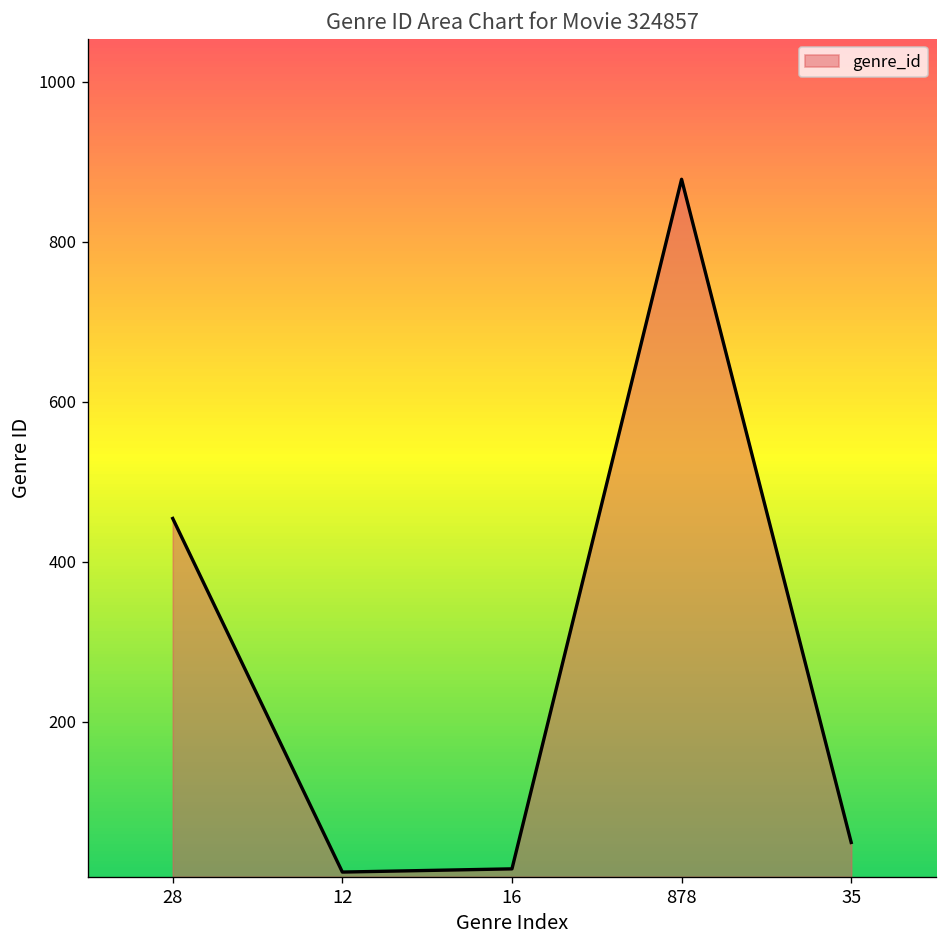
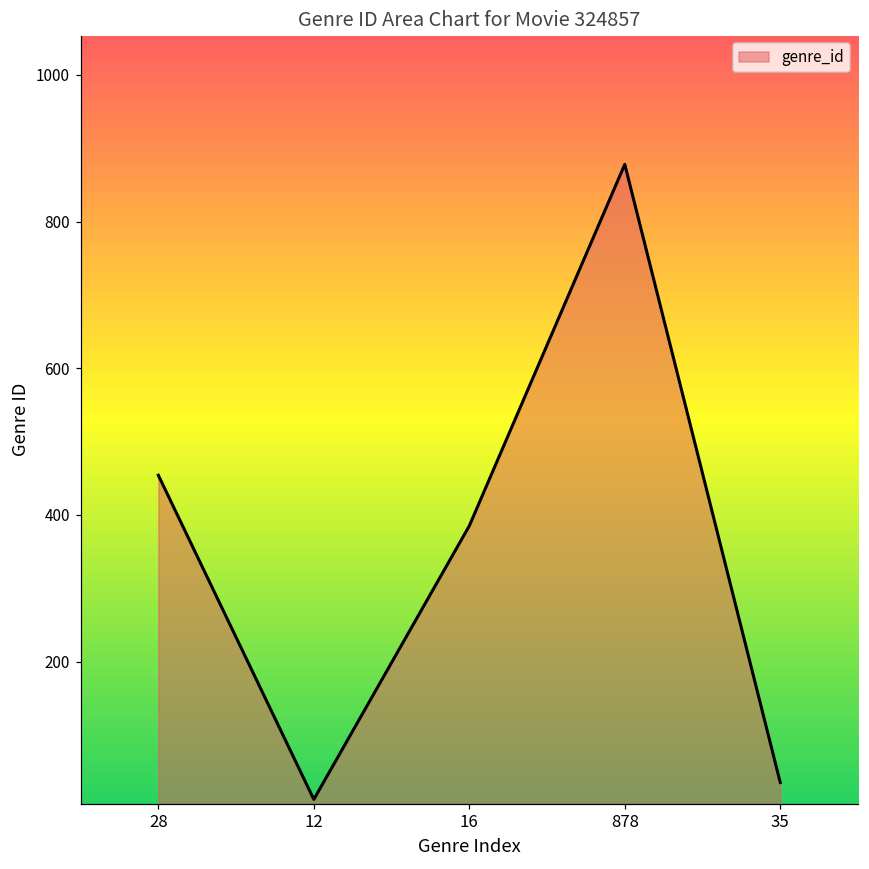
  {
    "28": 450,
    "12": 10,
-   "16": 20,
+   "16": 390,
    "878": 880,
-   "35": 50
+   "35": 40
  }
